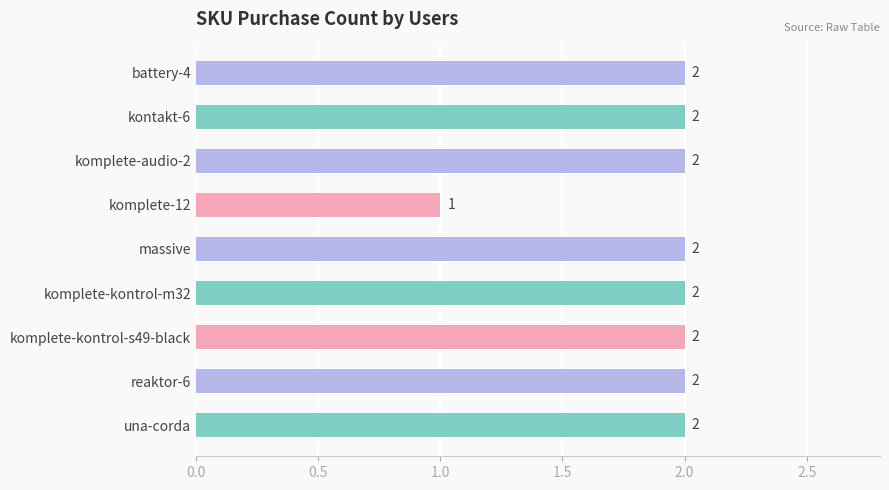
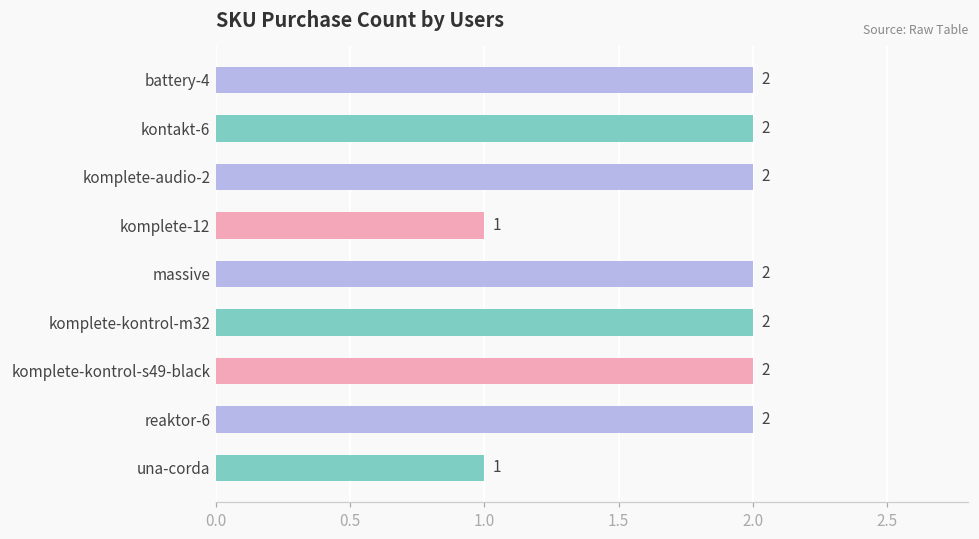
  {
    "battery-4": 2,
    "kontakt-6": 2,
    "komplete-audio-2": 2,
    "komplete-12": 1,
    "massive": 2,
    "komplete-kontrol-m32": 2,
    "komplete-kontrol-s49-black": 2,
    "reaktor-6": 2,
-   "una-corda": 2
+   "una-corda": 1
  }
